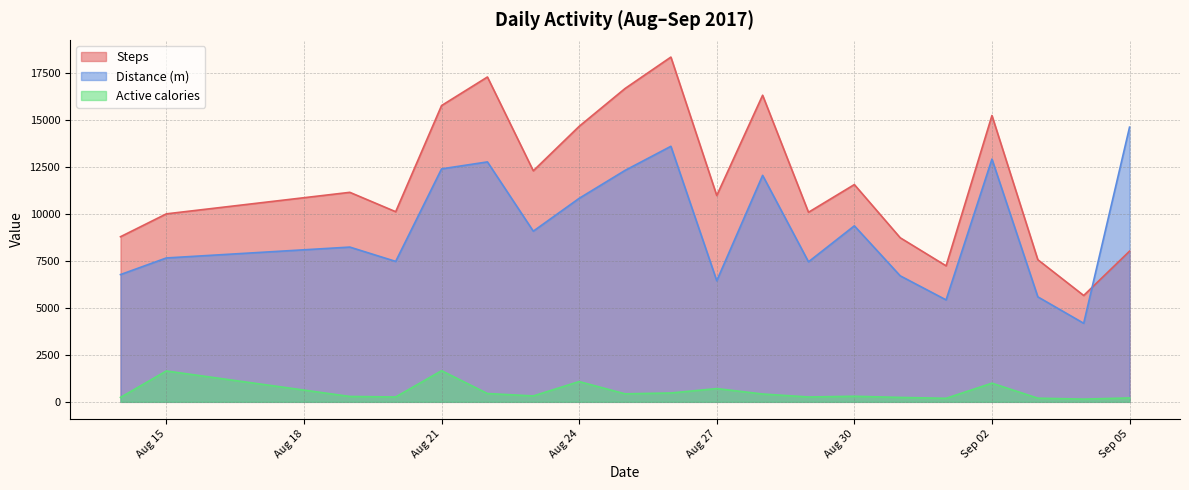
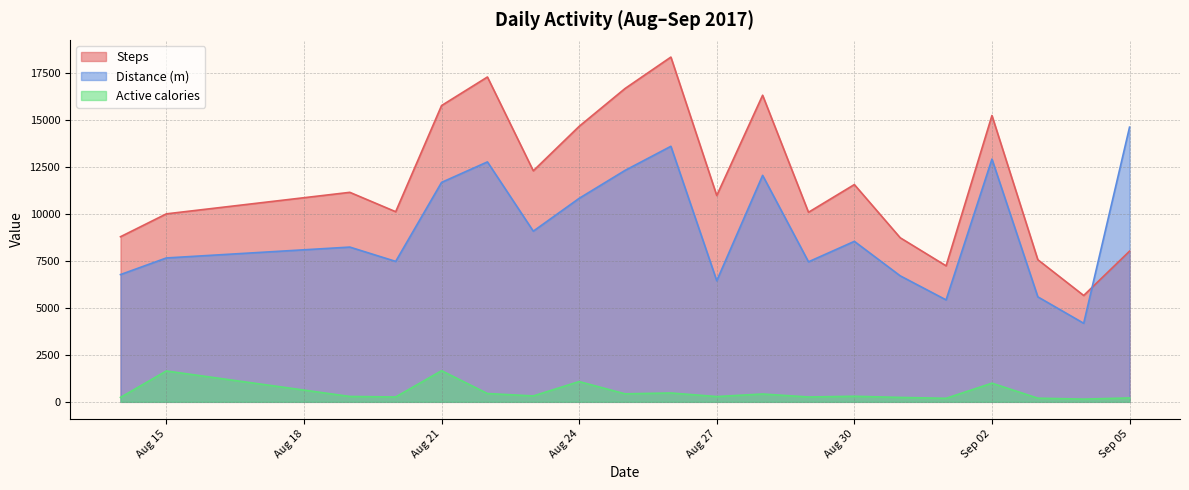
  {
    "Steps": {
      "Aug 15": 10000,
      "Aug 21": 15800,
      "Aug 24": 14600,
      "Aug 27": 11000,
      "Aug 30": 11600,
      "Sep 02": 15200,
      "Sep 05": 8000
    },
    "Distance (m)": {
      "Aug 15": 7600,
-     "Aug 21": 12400,
+     "Aug 21": 11700,
      "Aug 24": 10800,
      "Aug 27": 6400,
-     "Aug 30": 9400,
+     "Aug 30": 8500,
      "Sep 02": 12900,
      "Sep 05": 14600
    },
    "Active calories": {
      "Aug 15": 1600,
      "Aug 21": 1700,
      "Aug 24": 1100,
-     "Aug 27": 700,
+     "Aug 27": 300,
      "Aug 30": 300,
      "Sep 02": 1000,
      "Sep 05": 200
    }
  }
